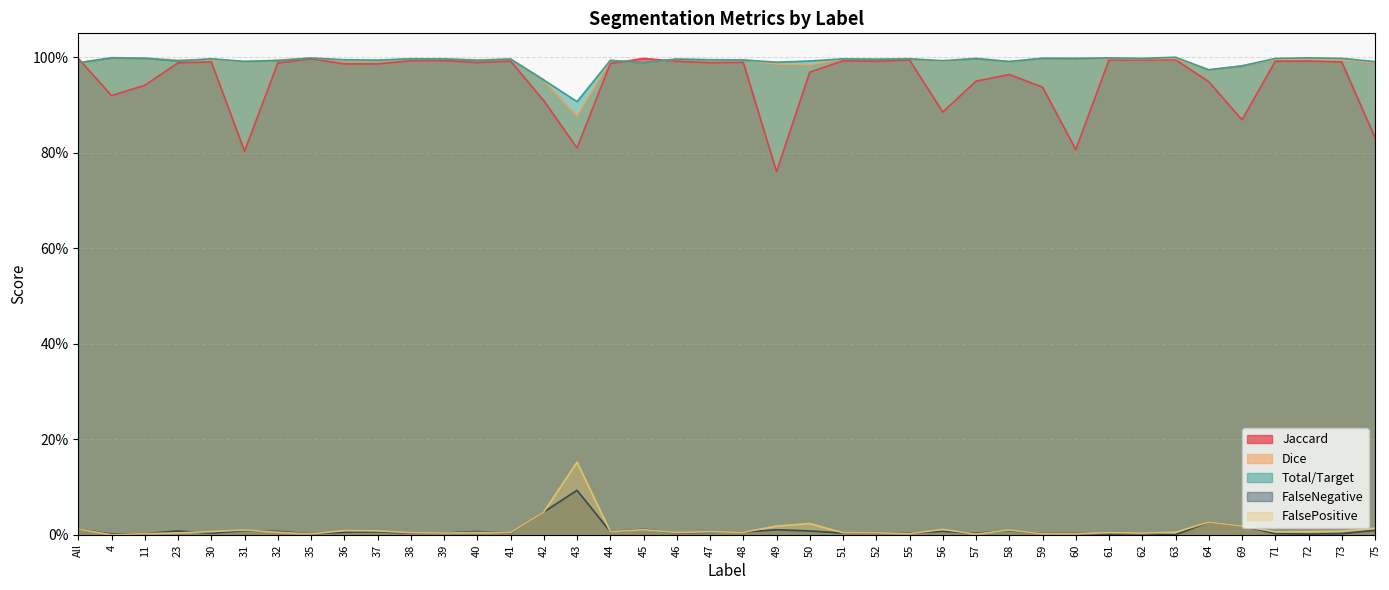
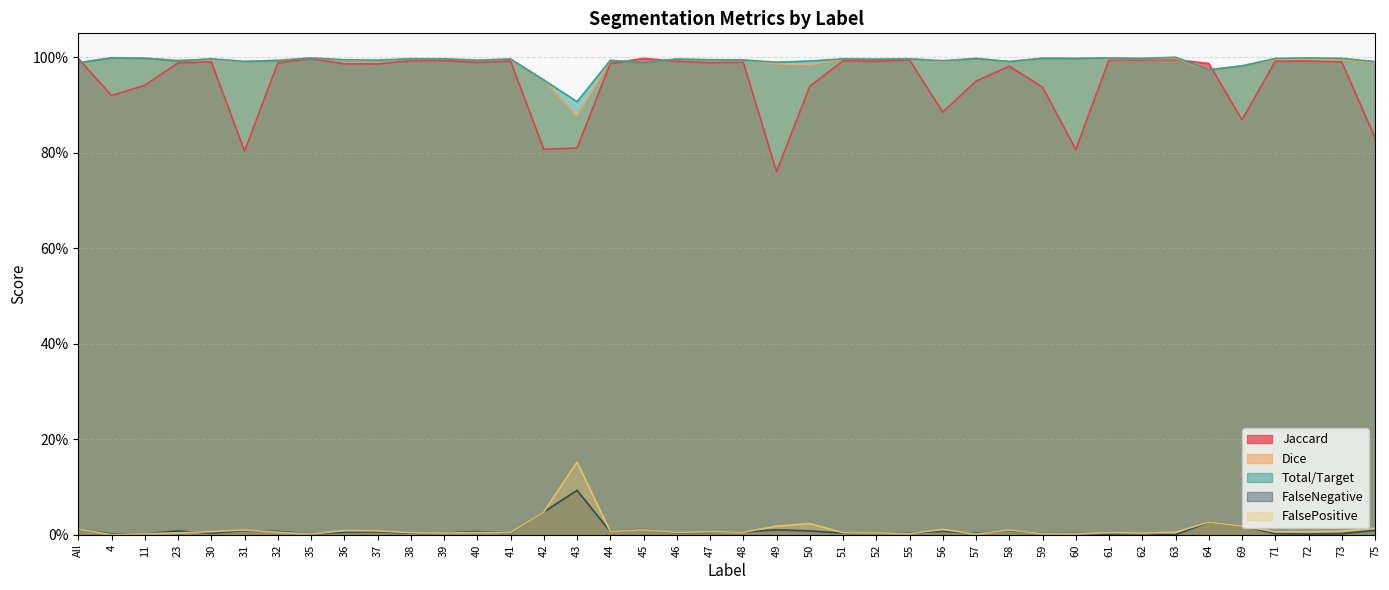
  {
    "Jaccard": {
      "All": "100%",
      "4": "92%",
      "11": "94%",
      "31": "80%",
      "36": "99%",
      "37": "99%",
-     "42": "91%",
+     "42": "81%",
      "43": "81%",
      "44": "99%",
      "45": "100%",
      "47": "99%",
      "49": "76%",
-     "50": "97%",
+     "50": "94%",
      "56": "89%",
      "57": "95%",
-     "58": "96%",
+     "58": "98%",
      "59": "94%",
      "60": "81%",
-     "64": "95%",
+     "64": "99%",
      "69": "87%",
      "75": "83%"
    }
  }
